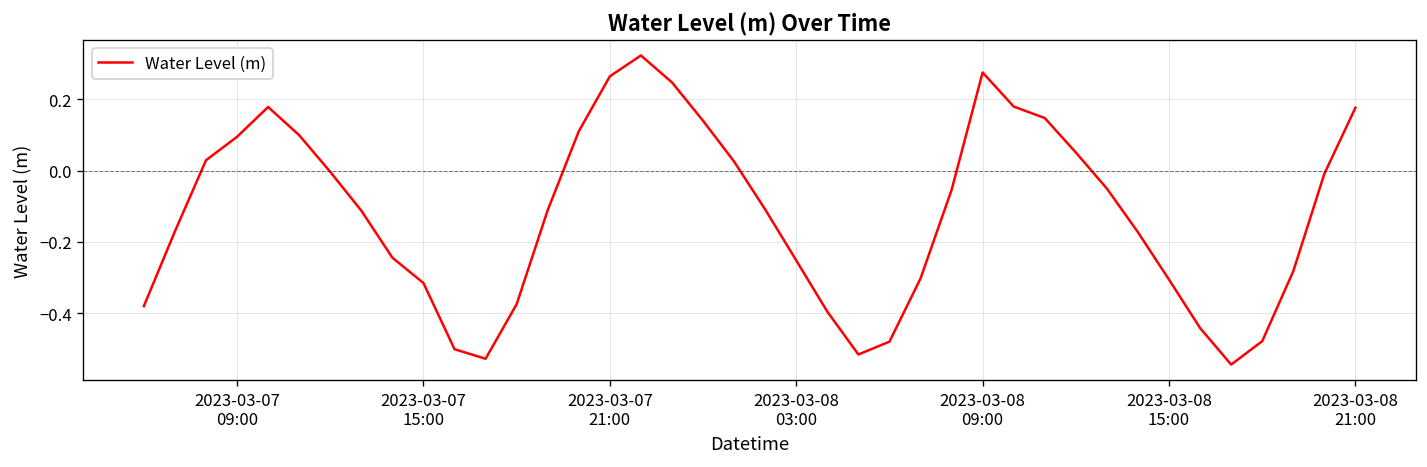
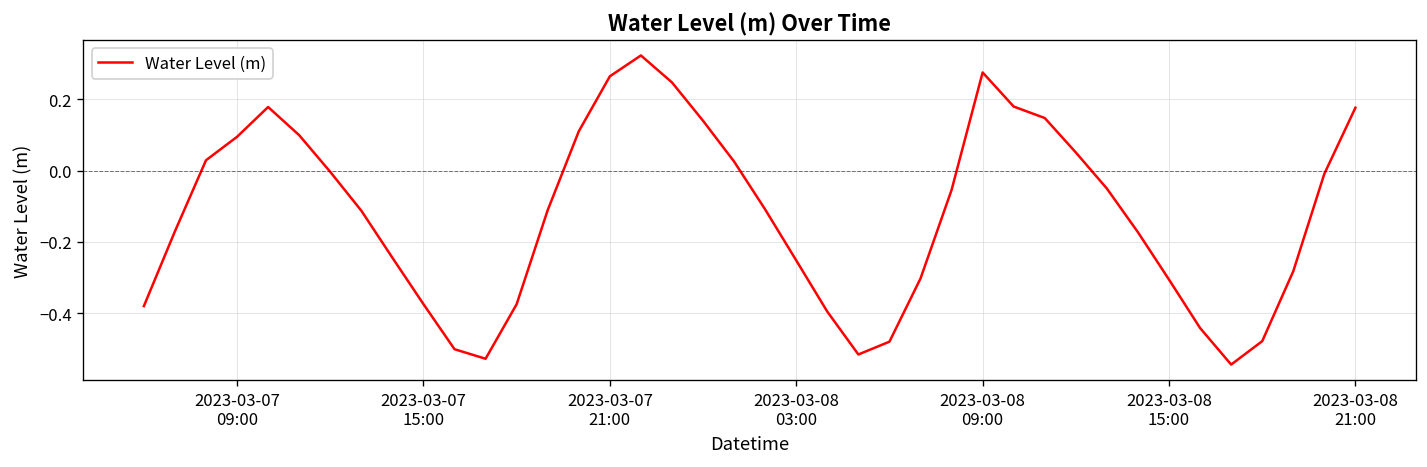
  {
    "2023-03-07 09:00": 0.09,
-   "2023-03-07 15:00": -0.32,
+   "2023-03-07 15:00": -0.37,
    "2023-03-07 21:00": 0.26,
    "2023-03-08 03:00": -0.25,
    "2023-03-08 09:00": 0.28,
    "2023-03-08 15:00": -0.31,
    "2023-03-08 21:00": 0.18
  }
